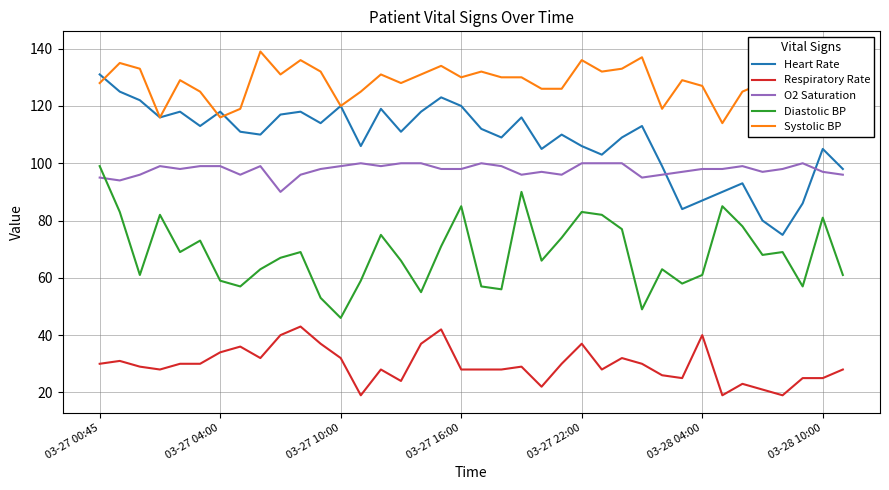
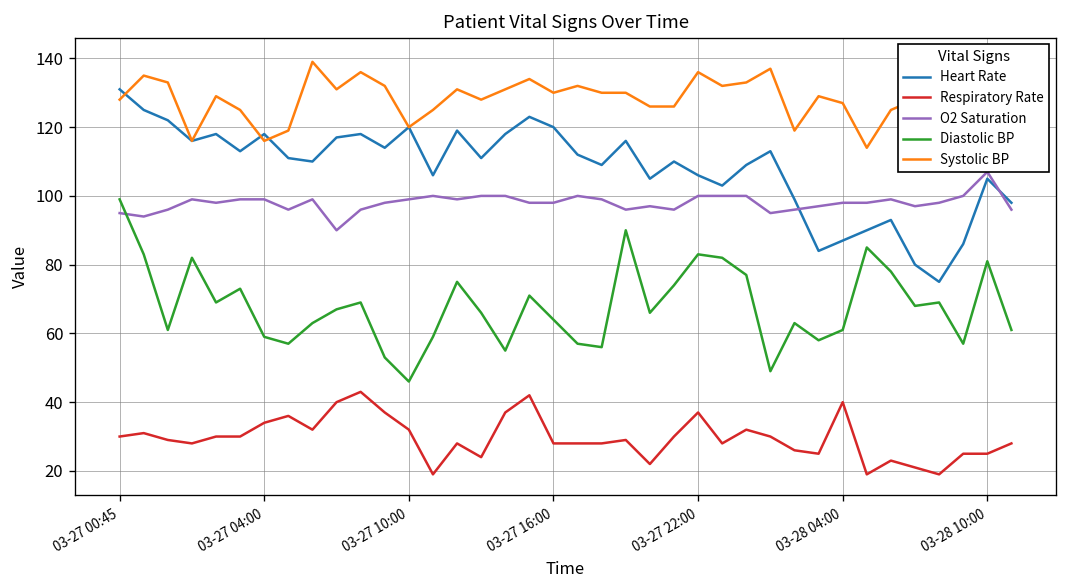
  {
    "Heart Rate": {
      "03-27 00:45": 131,
      "03-27 04:00": 118,
      "03-27 16:00": 120,
      "03-27 22:00": 106,
      "03-28 04:00": 87,
      "03-28 10:00": 105
    },
    "Respiratory Rate": {
      "03-27 00:45": 30,
      "03-27 04:00": 34,
      "03-27 10:00": 32,
      "03-27 16:00": 28,
      "03-27 22:00": 37,
      "03-28 04:00": 40,
      "03-28 10:00": 25
    },
    "O2 Saturation": {
      "03-27 00:45": 95,
      "03-27 04:00": 99,
      "03-27 10:00": 99,
      "03-27 16:00": 98,
      "03-27 22:00": 100,
      "03-28 04:00": 98,
-     "03-28 10:00": 97
+     "03-28 10:00": 107
    },
    "Diastolic BP": {
      "03-27 00:45": 99,
      "03-27 04:00": 59,
      "03-27 10:00": 46,
-     "03-27 16:00": 85,
+     "03-27 16:00": 64,
      "03-27 22:00": 83,
      "03-28 04:00": 61,
      "03-28 10:00": 81
    },
    "Systolic BP": {
      "03-27 00:45": 128,
      "03-27 04:00": 116,
      "03-27 16:00": 130,
      "03-27 22:00": 136,
      "03-28 04:00": 127
    }
  }
